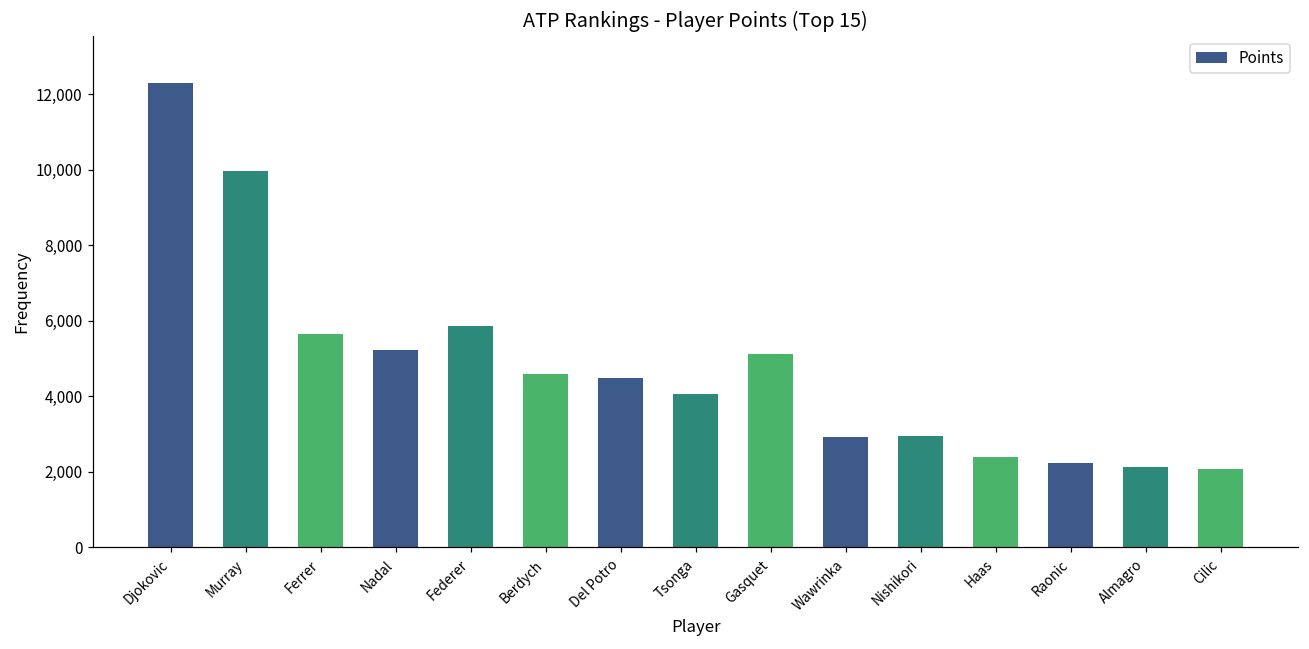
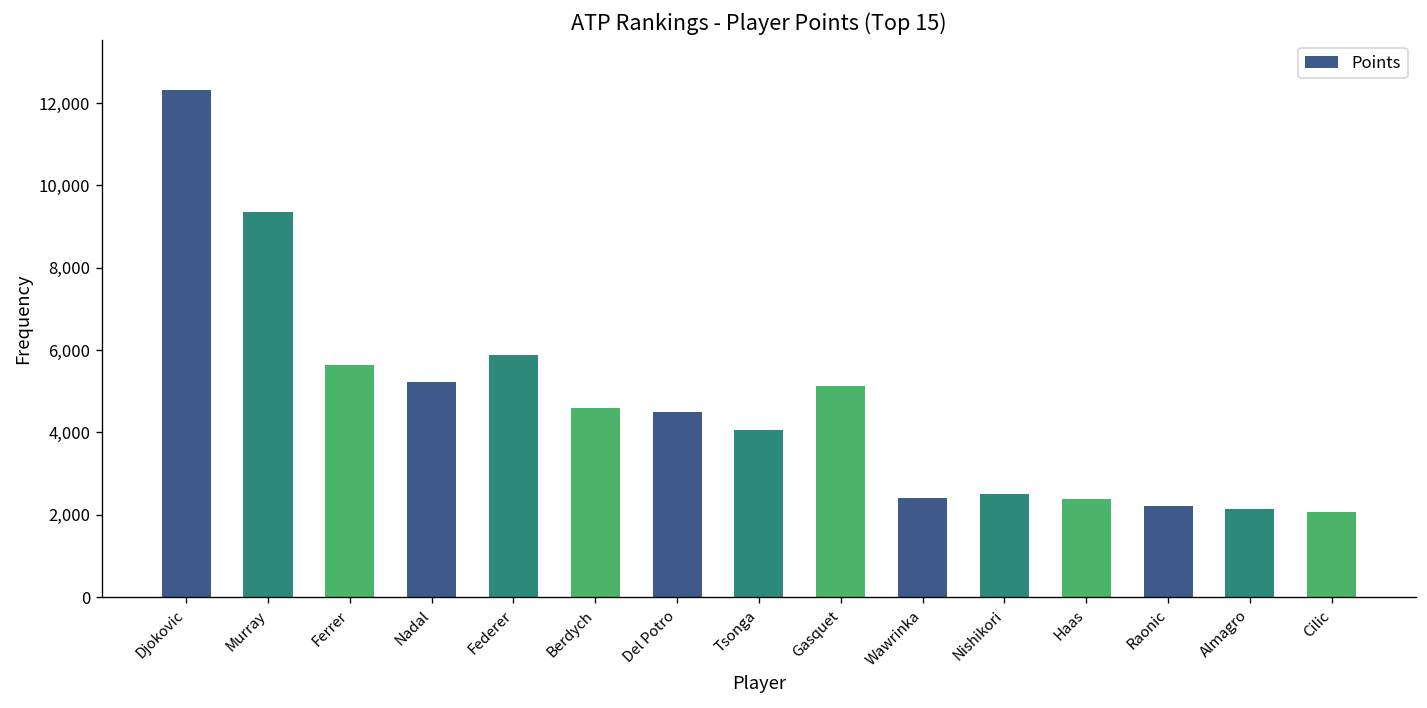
  {
    "Djokovic": "12,300",
-   "Murray": "10,000",
+   "Murray": "9,400",
    "Ferrer": "5,600",
    "Nadal": "5,200",
    "Federer": "5,900",
    "Berdych": "4,600",
    "Del Potro": "4,500",
    "Tsonga": "4,100",
    "Gasquet": "5,100",
-   "Wawrinka": "2,900",
-   "Nishikori": "2,900",
+   "Wawrinka": "2,400",
+   "Nishikori": "2,500",
    "Haas": "2,400",
    "Raonic": "2,200",
    "Almagro": "2,100",
    "Cilic": "2,100"
  }
